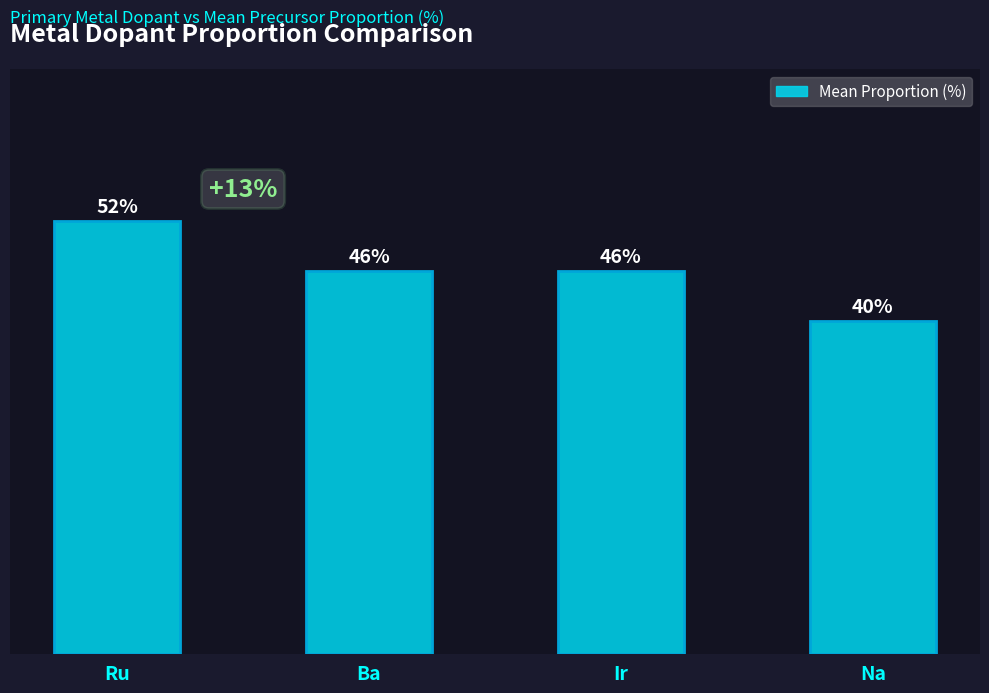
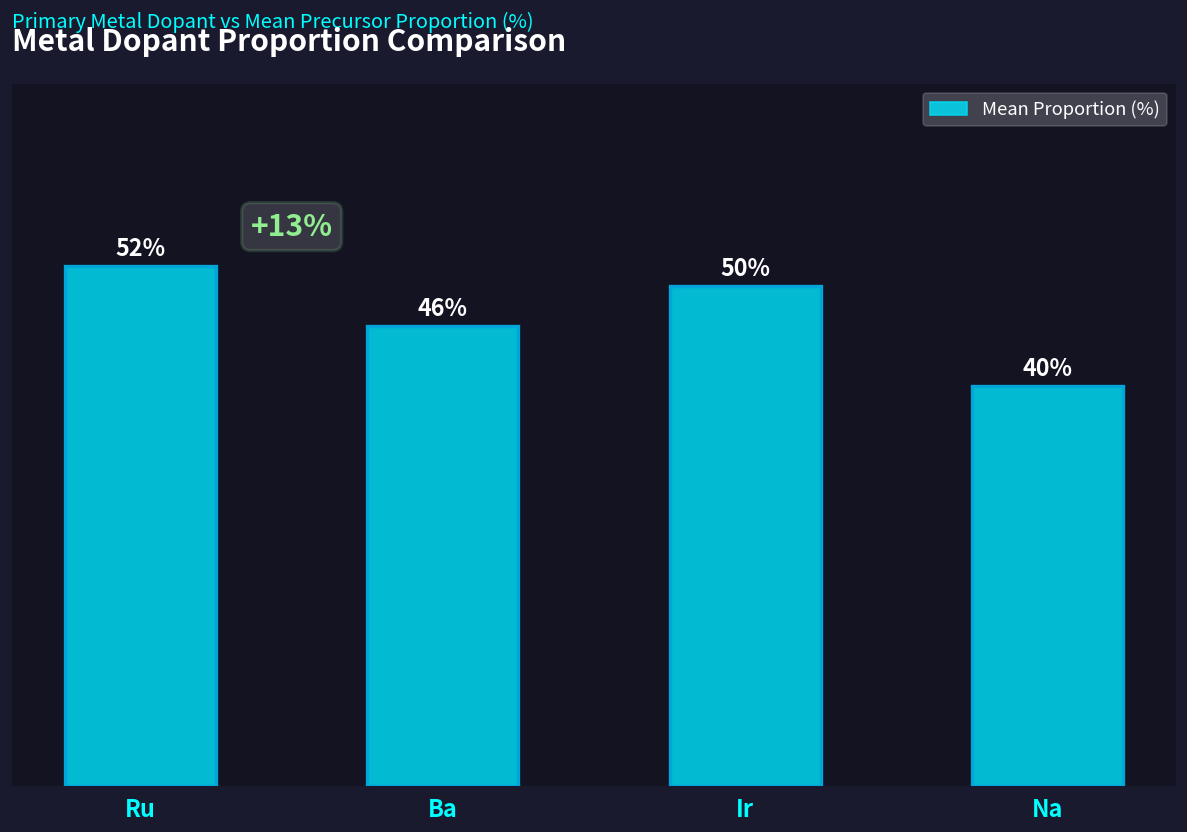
  {
    "Ru": "52%",
    "Ba": "46%",
-   "Ir": "46%",
+   "Ir": "50%",
    "Na": "40%"
  }
